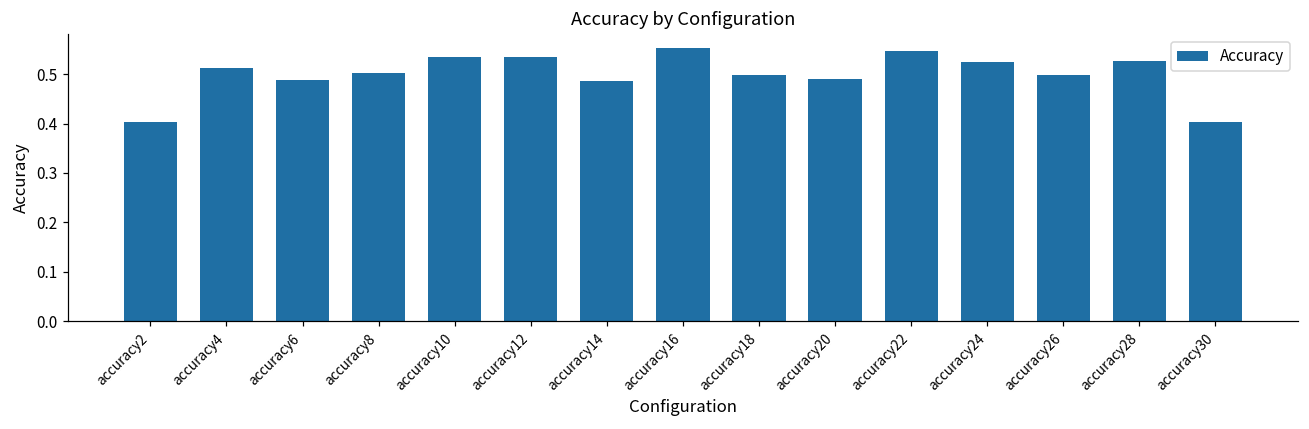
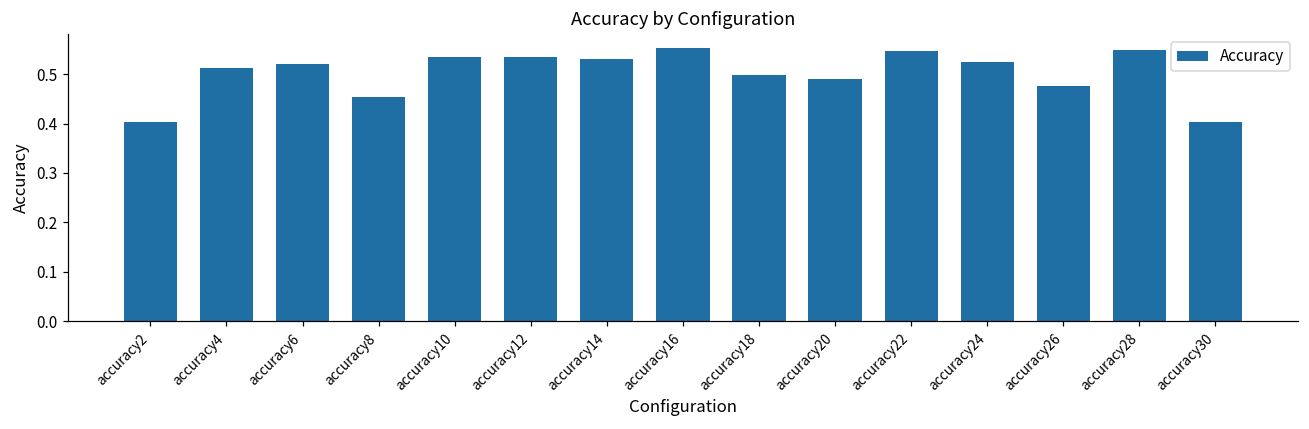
  {
    "accuracy2": 0.40,
    "accuracy4": 0.51,
-   "accuracy6": 0.49,
-   "accuracy8": 0.50,
+   "accuracy6": 0.52,
+   "accuracy8": 0.45,
    "accuracy10": 0.53,
    "accuracy12": 0.53,
-   "accuracy14": 0.49,
+   "accuracy14": 0.53,
    "accuracy16": 0.55,
    "accuracy18": 0.50,
    "accuracy20": 0.49,
    "accuracy22": 0.55,
    "accuracy24": 0.53,
-   "accuracy26": 0.50,
-   "accuracy28": 0.53,
+   "accuracy26": 0.48,
+   "accuracy28": 0.55,
    "accuracy30": 0.40
  }
